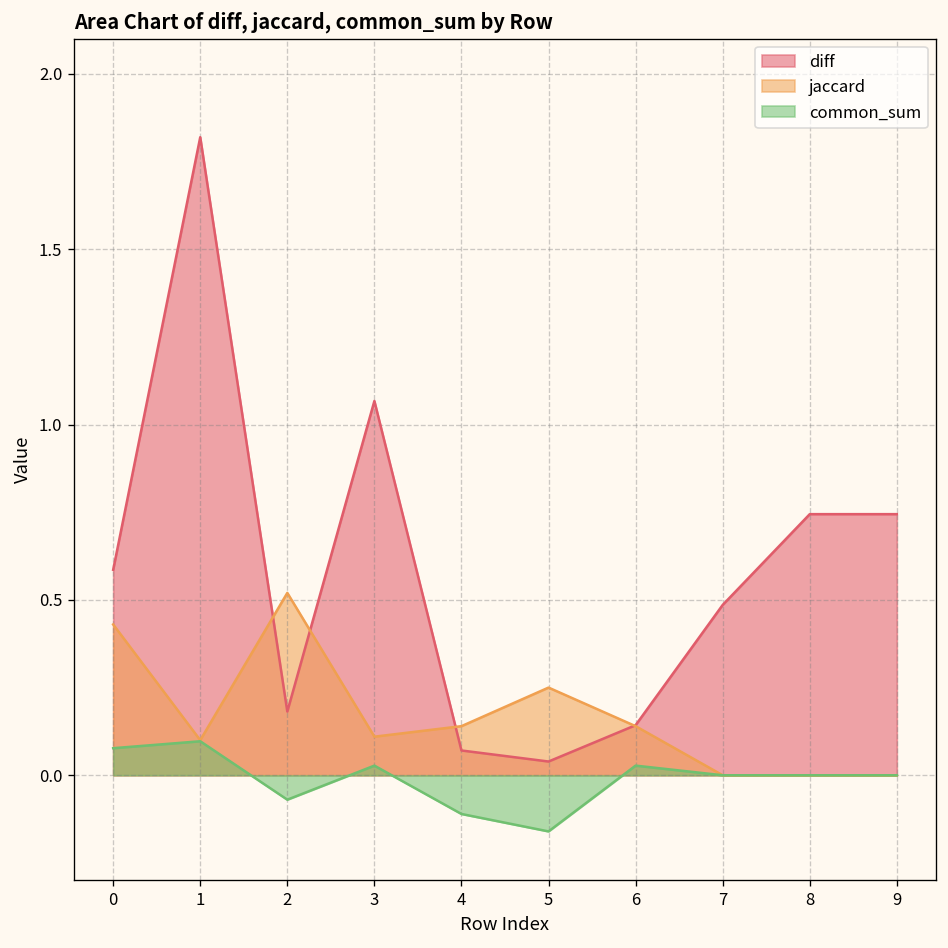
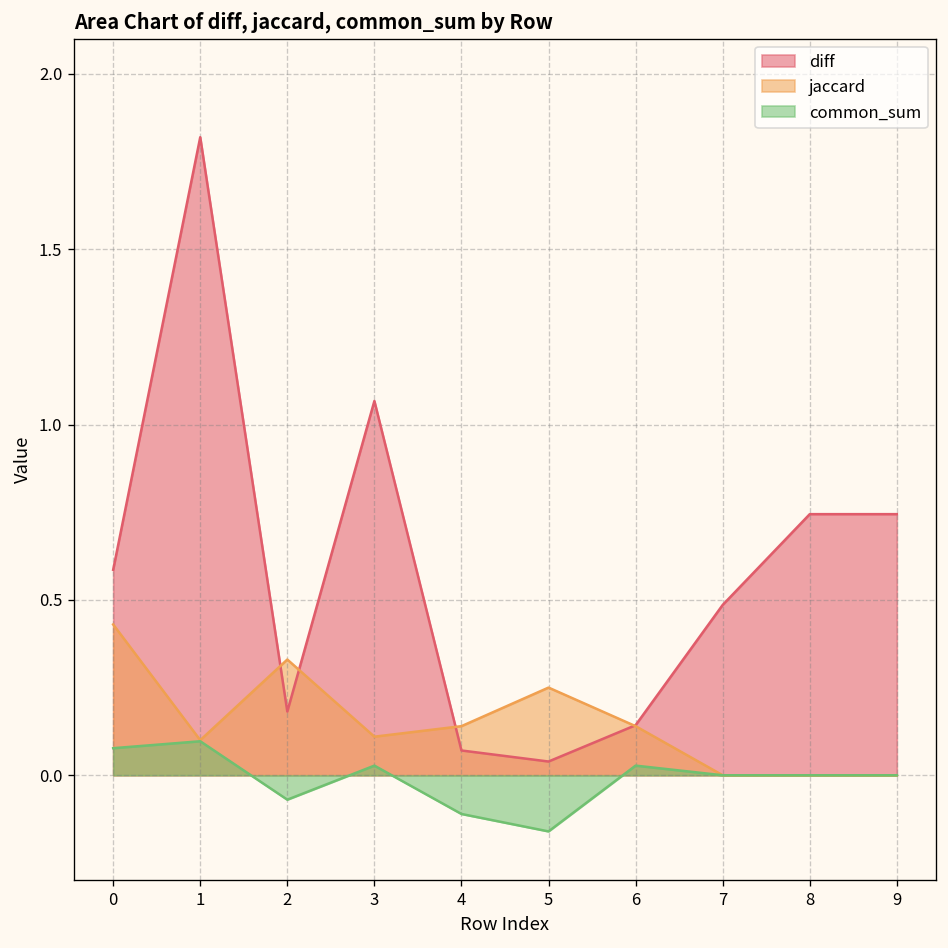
  {
    "diff": {
      "0": 0.59,
      "1": 1.82,
      "2": 0.18,
      "3": 1.07,
      "4": 0.07,
      "5": 0.04,
      "7": 0.49,
      "8": 0.74,
      "9": 0.74
    },
    "jaccard": {
      "0": 0.43,
-     "2": 0.52,
+     "2": 0.33,
      "3": 0.11,
      "4": 0.14,
      "5": 0.25
    }
  }
